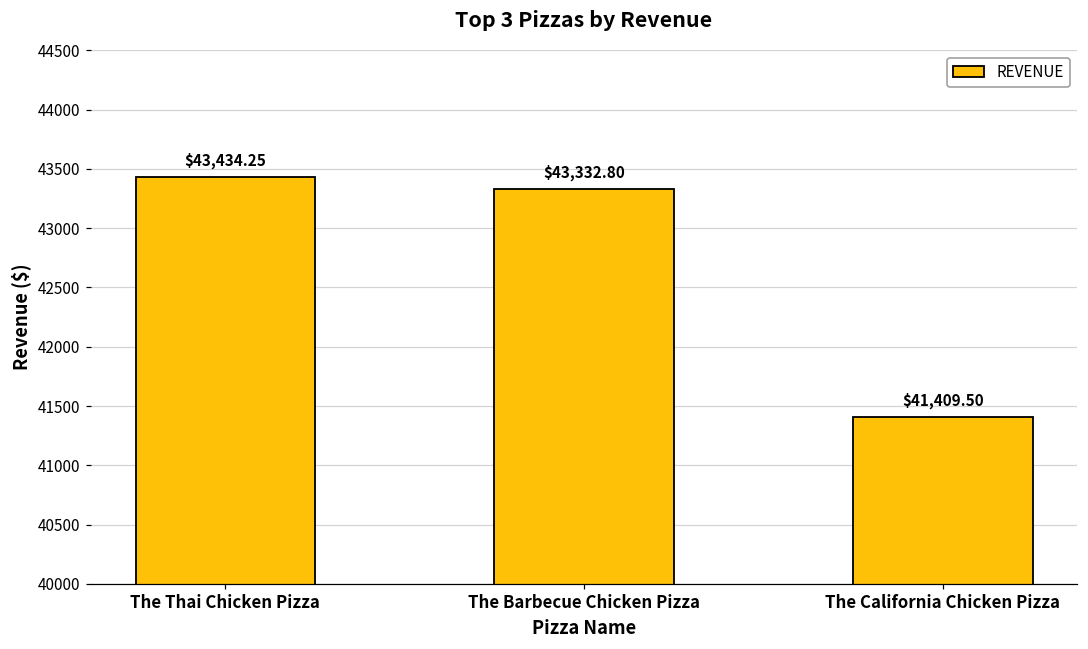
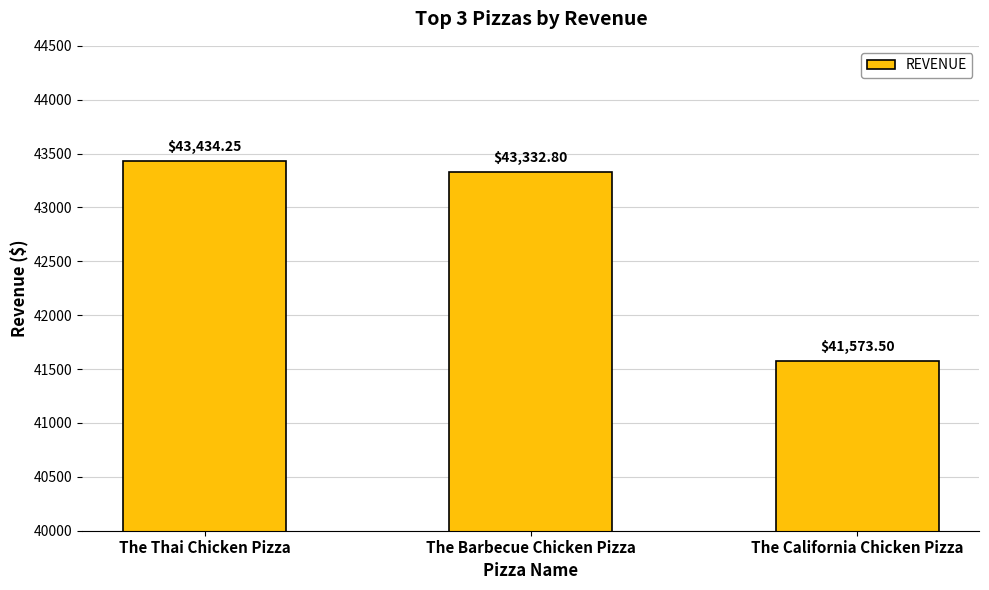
  {
    "The Thai Chicken Pizza": "$43,434.25",
    "The Barbecue Chicken Pizza": "$43,332.80",
-   "The California Chicken Pizza": "$41,409.50"
+   "The California Chicken Pizza": "$41,573.50"
  }
